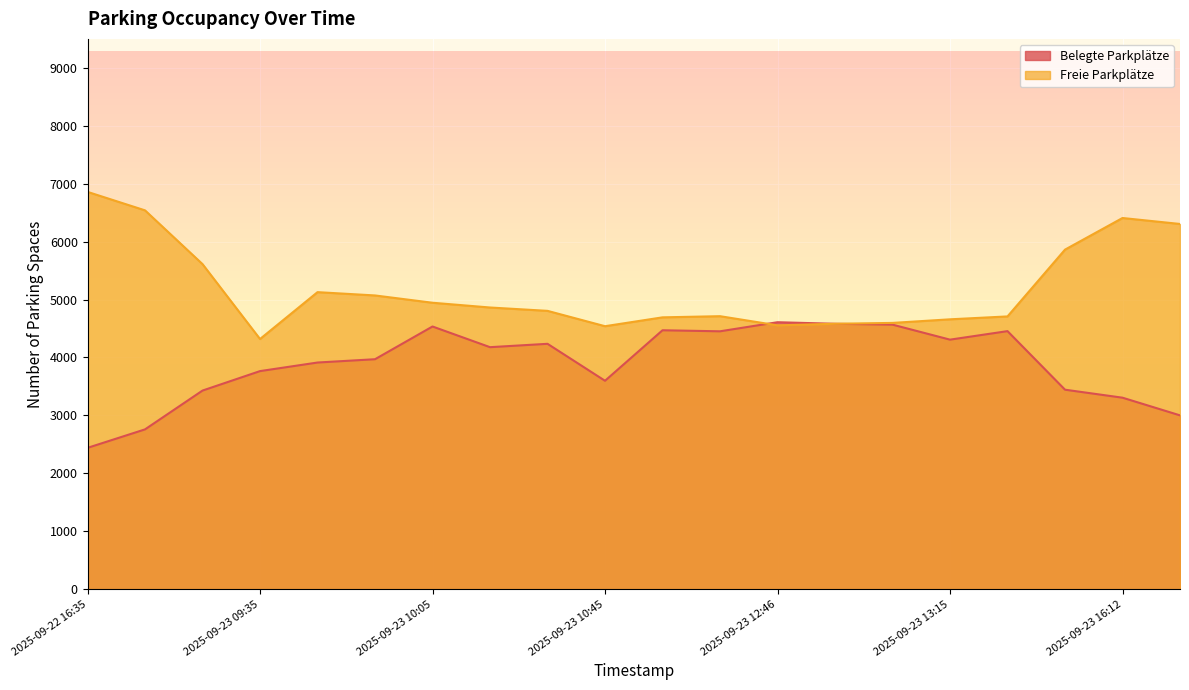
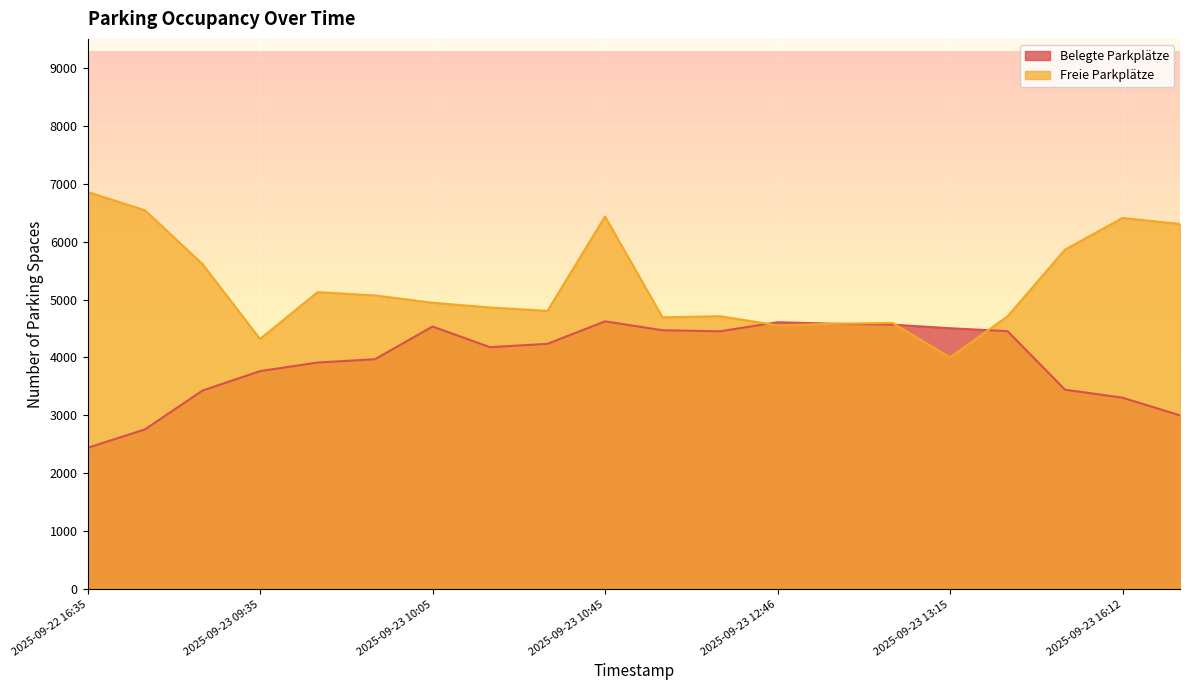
  {
    "Belegte Parkplätze": {
      "2025-09-22 16:35": 2400,
      "2025-09-23 09:35": 3800,
      "2025-09-23 10:05": 4500,
-     "2025-09-23 10:45": 3600,
+     "2025-09-23 10:45": 4600,
      "2025-09-23 12:46": 4600,
-     "2025-09-23 13:15": 4300,
+     "2025-09-23 13:15": 4500,
      "2025-09-23 16:12": 3300
    },
    "Freie Parkplätze": {
      "2025-09-22 16:35": 6900,
      "2025-09-23 09:35": 4300,
      "2025-09-23 10:05": 4900,
-     "2025-09-23 10:45": 4500,
+     "2025-09-23 10:45": 6400,
      "2025-09-23 12:46": 4600,
-     "2025-09-23 13:15": 4700,
+     "2025-09-23 13:15": 4000,
      "2025-09-23 16:12": 6400
    }
  }
